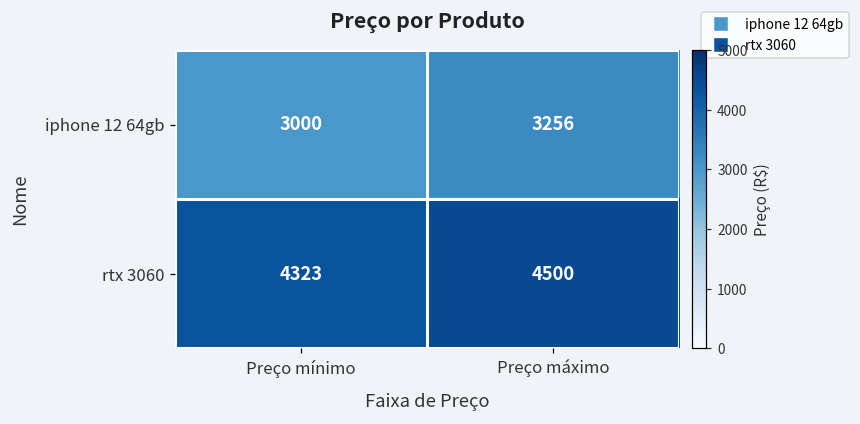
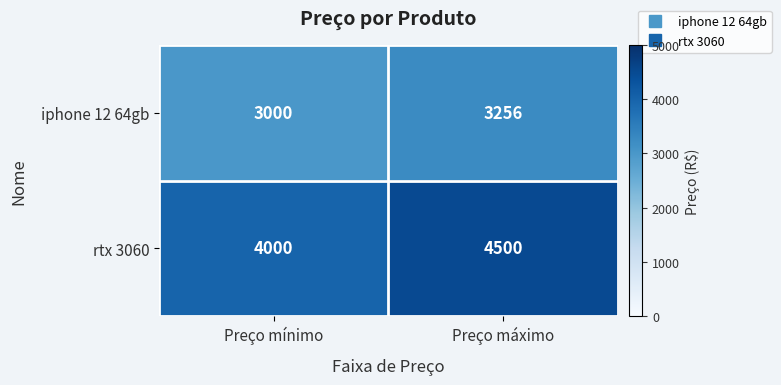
  {
    "iphone 12 64gb": {
      "Preço mínimo": 3000,
      "Preço máximo": 3256
    },
    "rtx 3060": {
-     "Preço mínimo": 4323,
+     "Preço mínimo": 4000,
      "Preço máximo": 4500
    }
  }
